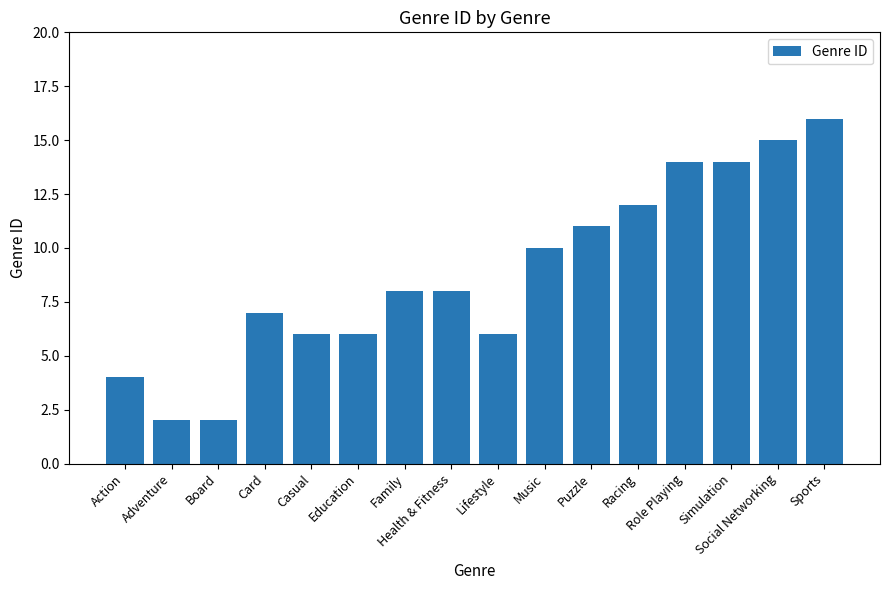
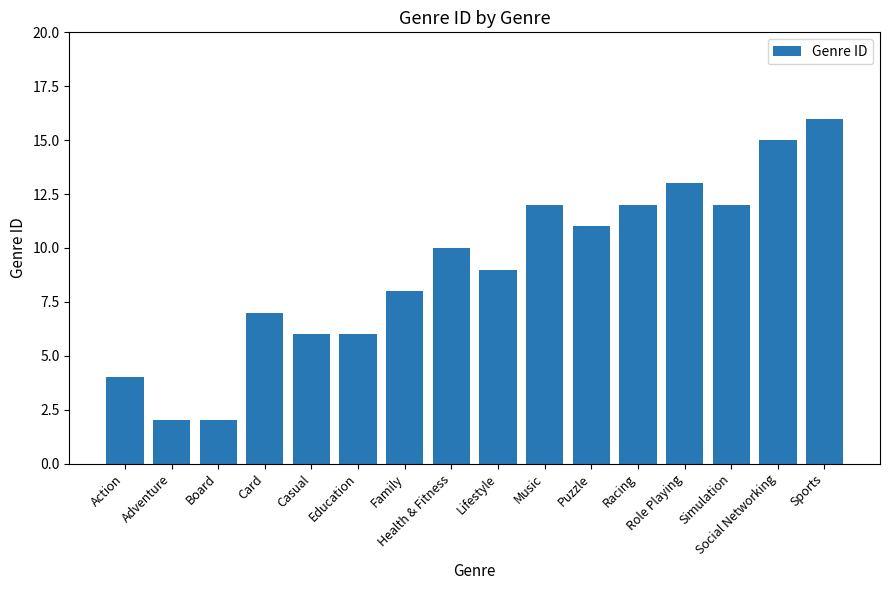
  {
    "Action": 4,
    "Adventure": 2,
    "Board": 2,
    "Card": 7,
    "Casual": 6,
    "Education": 6,
    "Family": 8,
-   "Health & Fitness": 8,
-   "Lifestyle": 6,
-   "Music": 10,
+   "Health & Fitness": 10,
+   "Lifestyle": 9,
+   "Music": 12,
    "Puzzle": 11,
    "Racing": 12,
-   "Role Playing": 14,
-   "Simulation": 14,
+   "Role Playing": 13,
+   "Simulation": 12,
    "Social Networking": 15,
    "Sports": 16
  }
